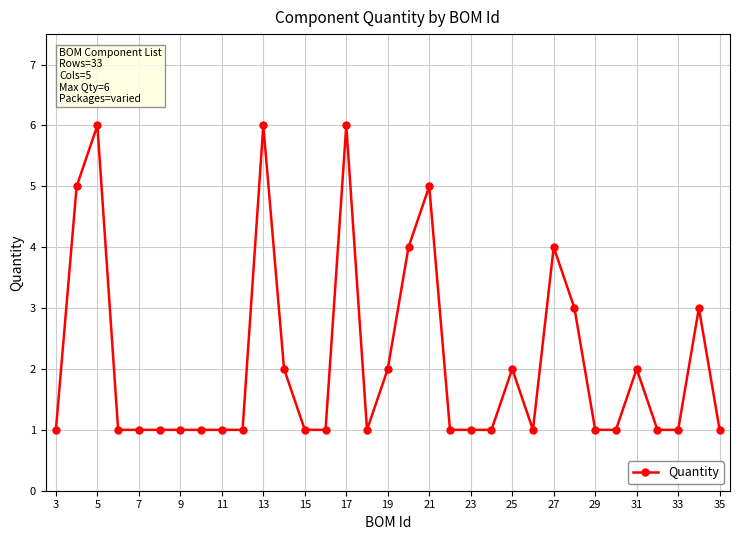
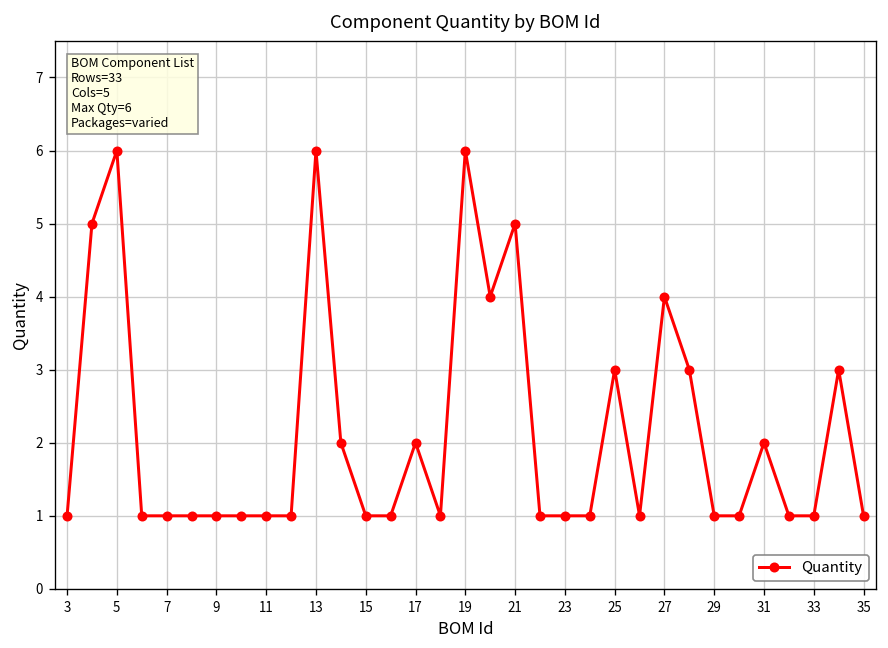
  {
    "3": 1,
    "7": 1,
    "9": 1,
    "11": 1,
    "13": 6,
    "15": 1,
-   "17": 6,
-   "19": 2,
+   "17": 2,
+   "19": 6,
    "21": 5,
    "23": 1,
-   "25": 2,
+   "25": 3,
    "27": 4,
    "29": 1,
    "31": 2,
    "33": 1,
    "35": 1
  }
